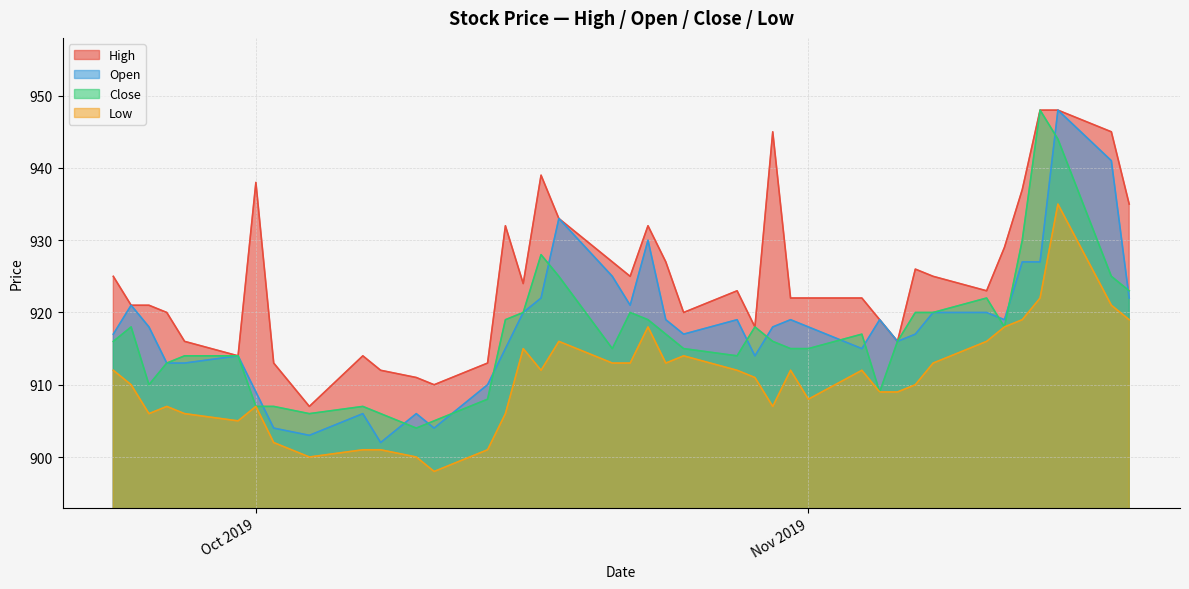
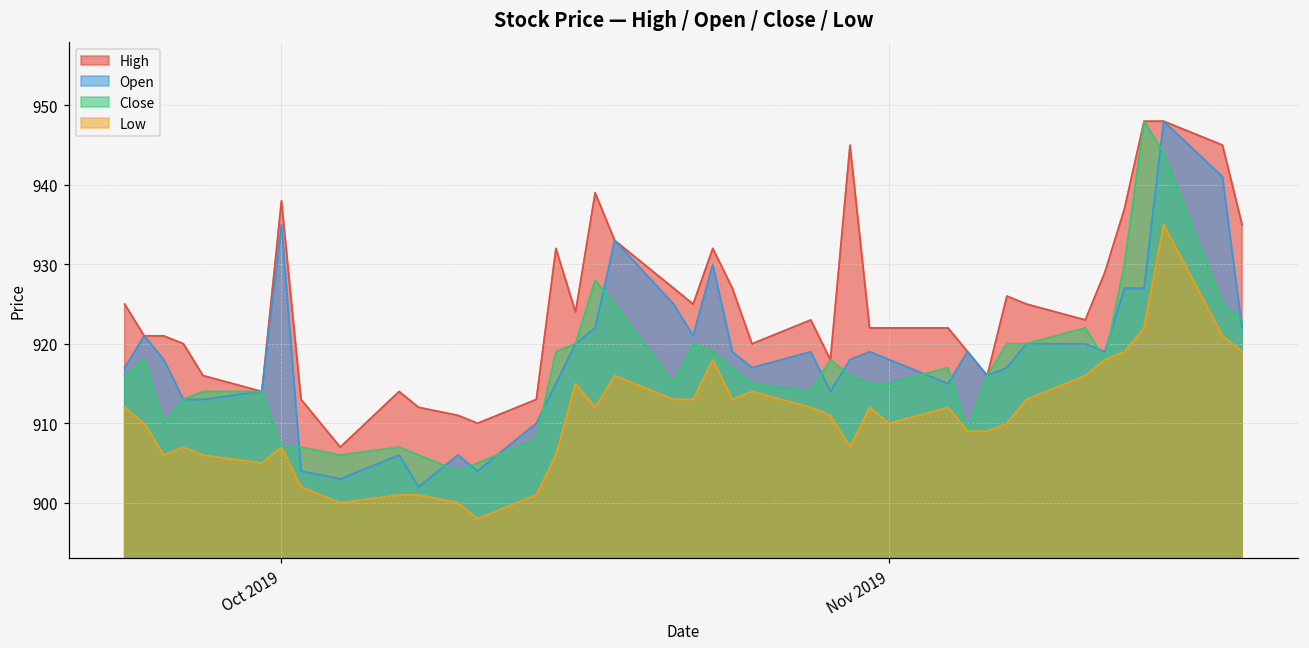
  {
    "High": {
      "Oct 2019": 938,
      "Nov 2019": 922
    },
    "Open": {
-     "Oct 2019": 909,
+     "Oct 2019": 935,
      "Nov 2019": 918
    },
    "Close": {
      "Nov 2019": 915
    },
    "Low": {
-     "Nov 2019": 908
+     "Nov 2019": 910
    }
  }
